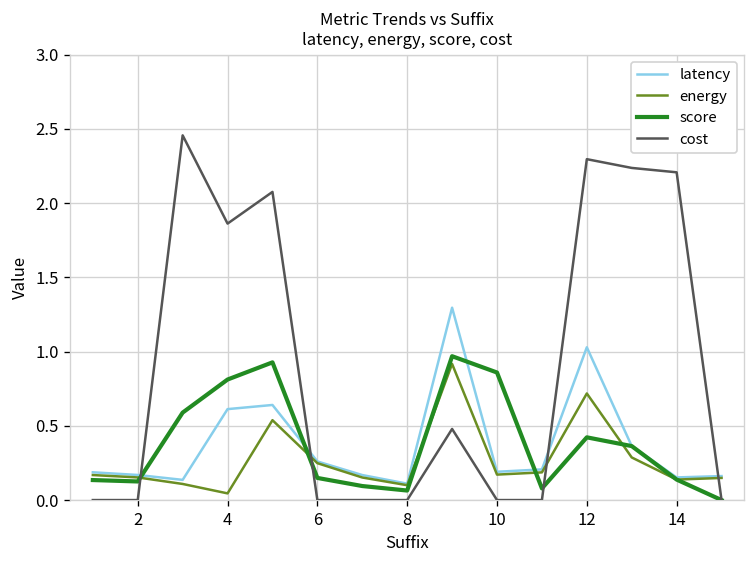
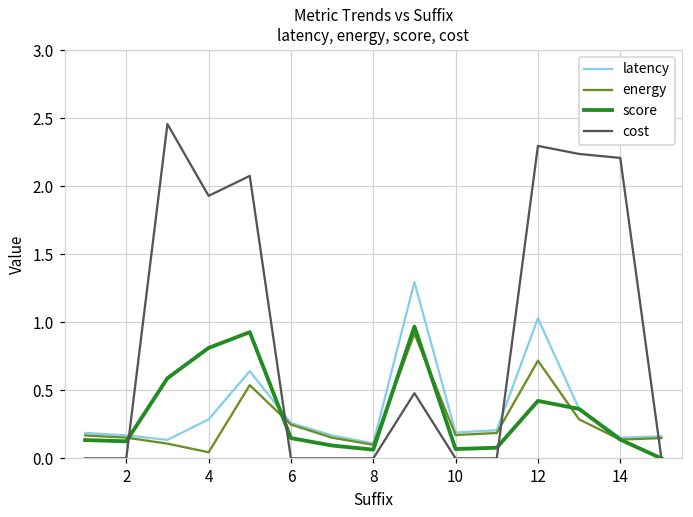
  {
    "latency": {
-     "4": 0.61,
+     "4": 0.29,
      "12": 1.03
    },
    "energy": {
      "4": 0.05,
      "12": 0.72
    },
    "score": {
      "2": 0.13,
      "4": 0.81,
      "6": 0.15,
      "8": 0.06,
-     "10": 0.86,
+     "10": 0.07,
      "12": 0.42
    },
    "cost": {
      "2": 0.00,
-     "4": 1.86,
+     "4": 1.93,
      "6": 0.00,
      "8": 0.00,
      "10": 0.00,
      "12": 2.30,
      "14": 2.21
    }
  }
